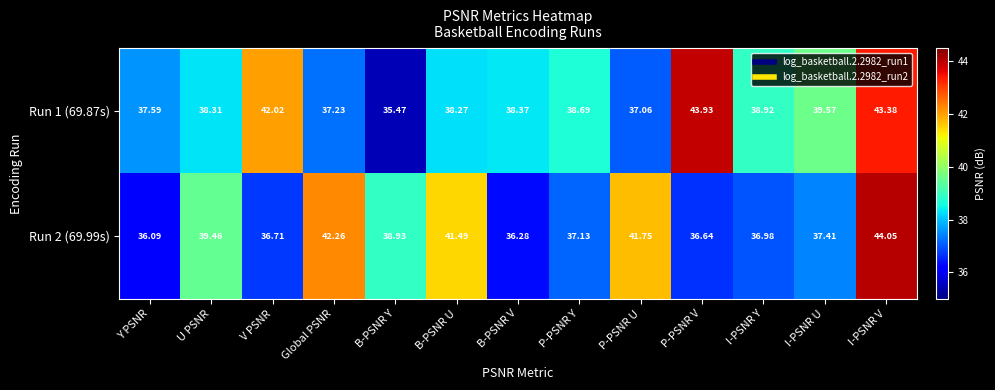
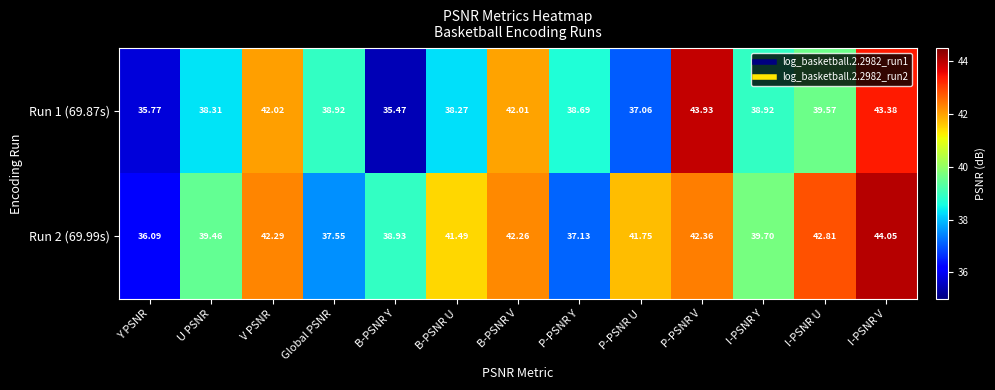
  {
    "Run 1 (69.87s)": {
-     "Y PSNR": 37.59,
+     "Y PSNR": 35.77,
      "U PSNR": 38.31,
      "V PSNR": 42.02,
-     "Global PSNR": 37.23,
+     "Global PSNR": 38.92,
      "B-PSNR Y": 35.47,
      "B-PSNR U": 38.27,
-     "B-PSNR V": 38.37,
+     "B-PSNR V": 42.01,
      "P-PSNR Y": 38.69,
      "P-PSNR U": 37.06,
      "P-PSNR V": 43.93,
      "I-PSNR Y": 38.92,
      "I-PSNR U": 39.57,
      "I-PSNR V": 43.38
    },
    "Run 2 (69.99s)": {
      "Y PSNR": 36.09,
      "U PSNR": 39.46,
-     "V PSNR": 36.71,
-     "Global PSNR": 42.26,
+     "V PSNR": 42.29,
+     "Global PSNR": 37.55,
      "B-PSNR Y": 38.93,
      "B-PSNR U": 41.49,
-     "B-PSNR V": 36.28,
+     "B-PSNR V": 42.26,
      "P-PSNR Y": 37.13,
      "P-PSNR U": 41.75,
-     "P-PSNR V": 36.64,
-     "I-PSNR Y": 36.98,
-     "I-PSNR U": 37.41,
+     "P-PSNR V": 42.36,
+     "I-PSNR Y": 39.70,
+     "I-PSNR U": 42.81,
      "I-PSNR V": 44.05
    }
  }
